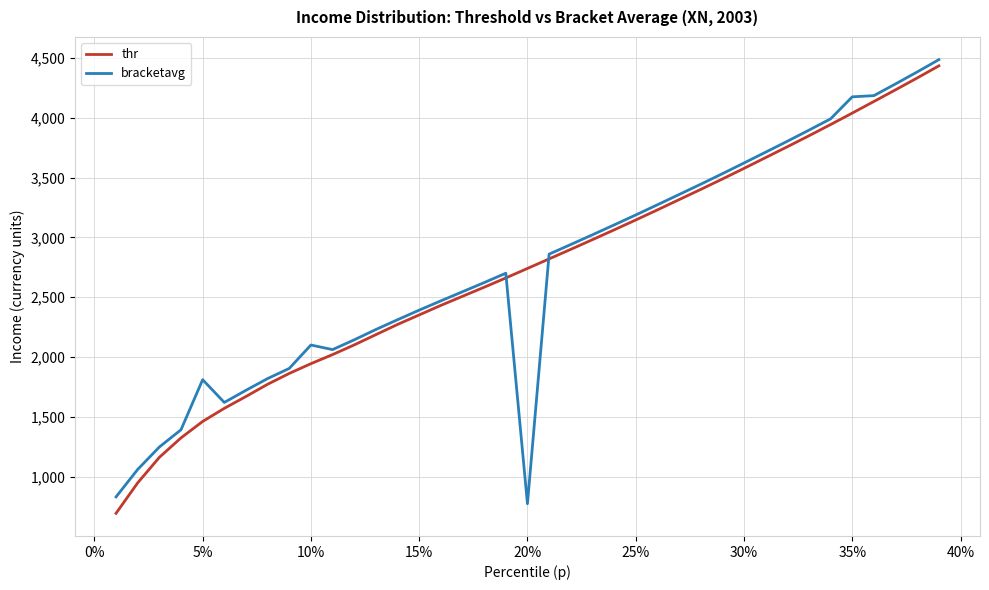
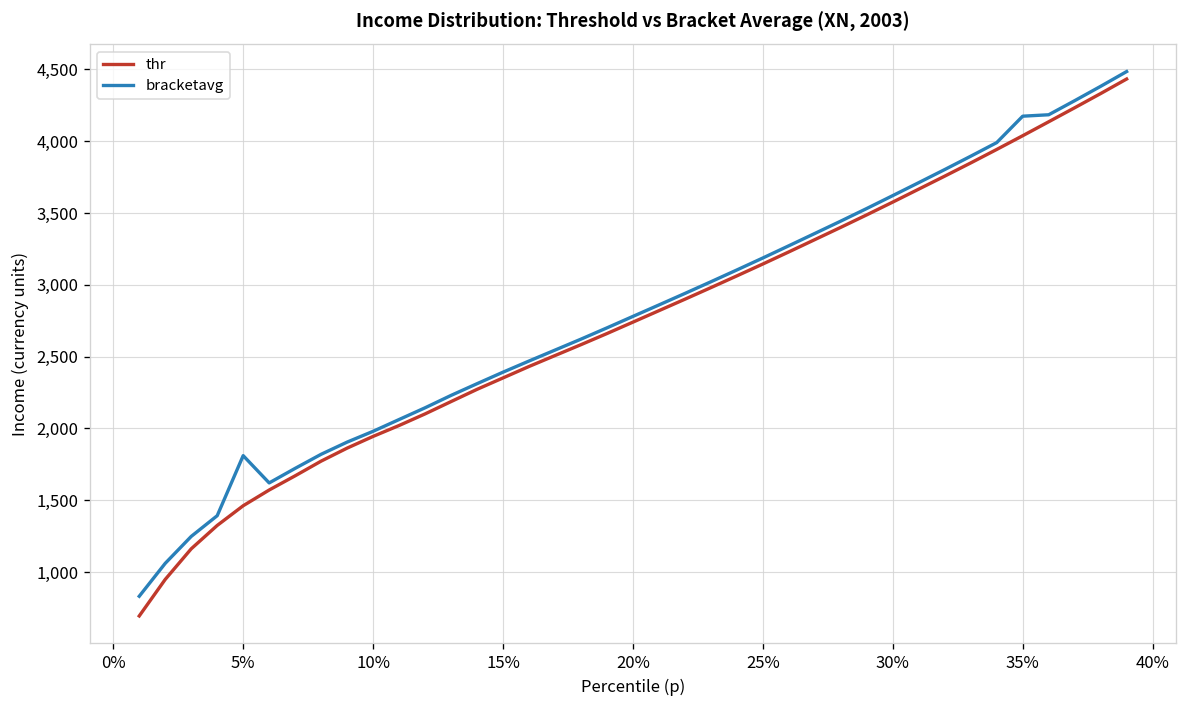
  {
    "thr": {
      "5%": "1,460",
      "10%": "1,940",
      "15%": "2,350",
      "20%": "2,740",
      "25%": "3,150",
      "30%": "3,580",
      "35%": "4,040"
    },
    "bracketavg": {
      "5%": "1,810",
-     "10%": "2,100",
+     "10%": "1,980",
      "15%": "2,390",
-     "20%": "770",
+     "20%": "2,780",
      "25%": "3,190",
      "30%": "3,620",
      "35%": "4,170"
    }
  }
